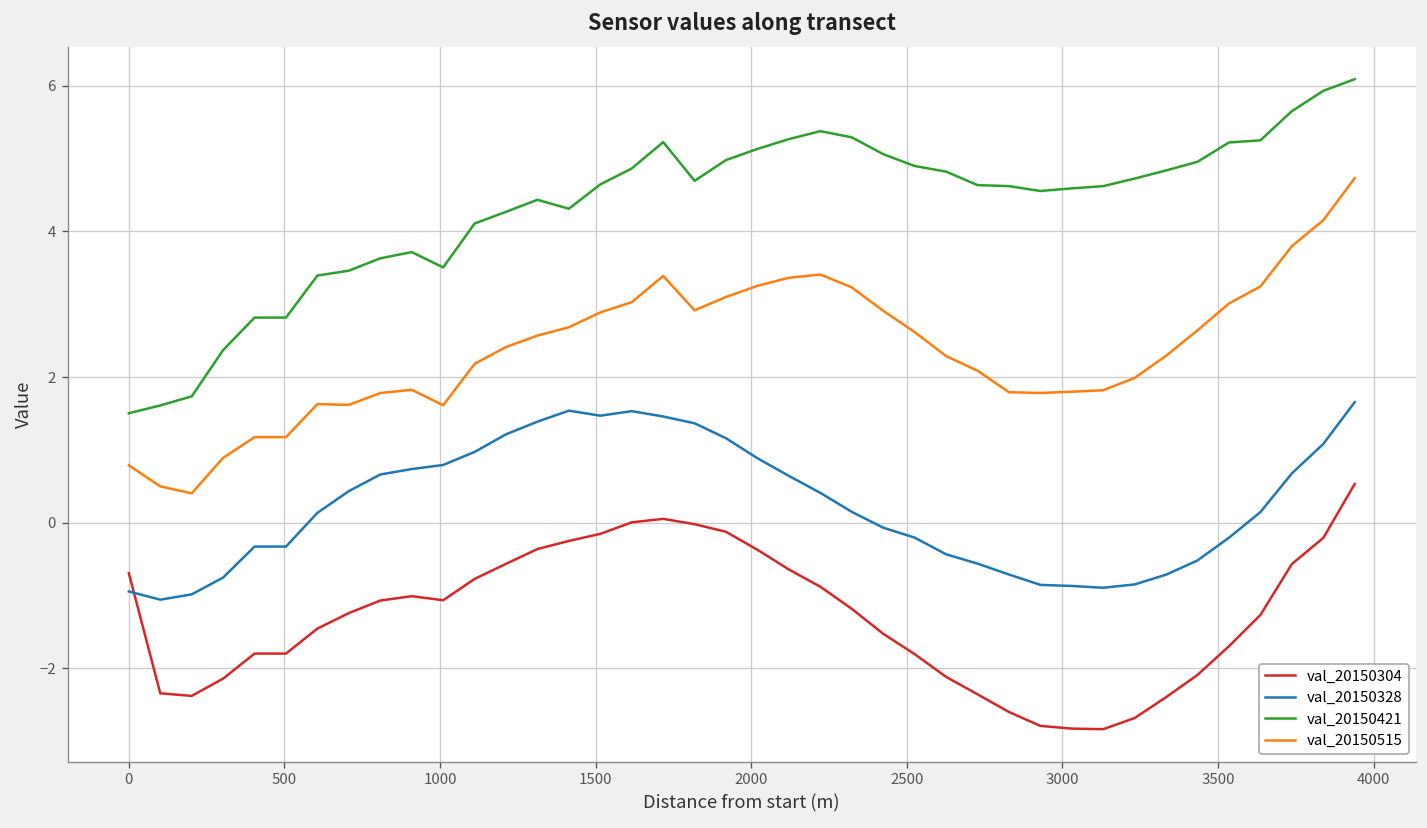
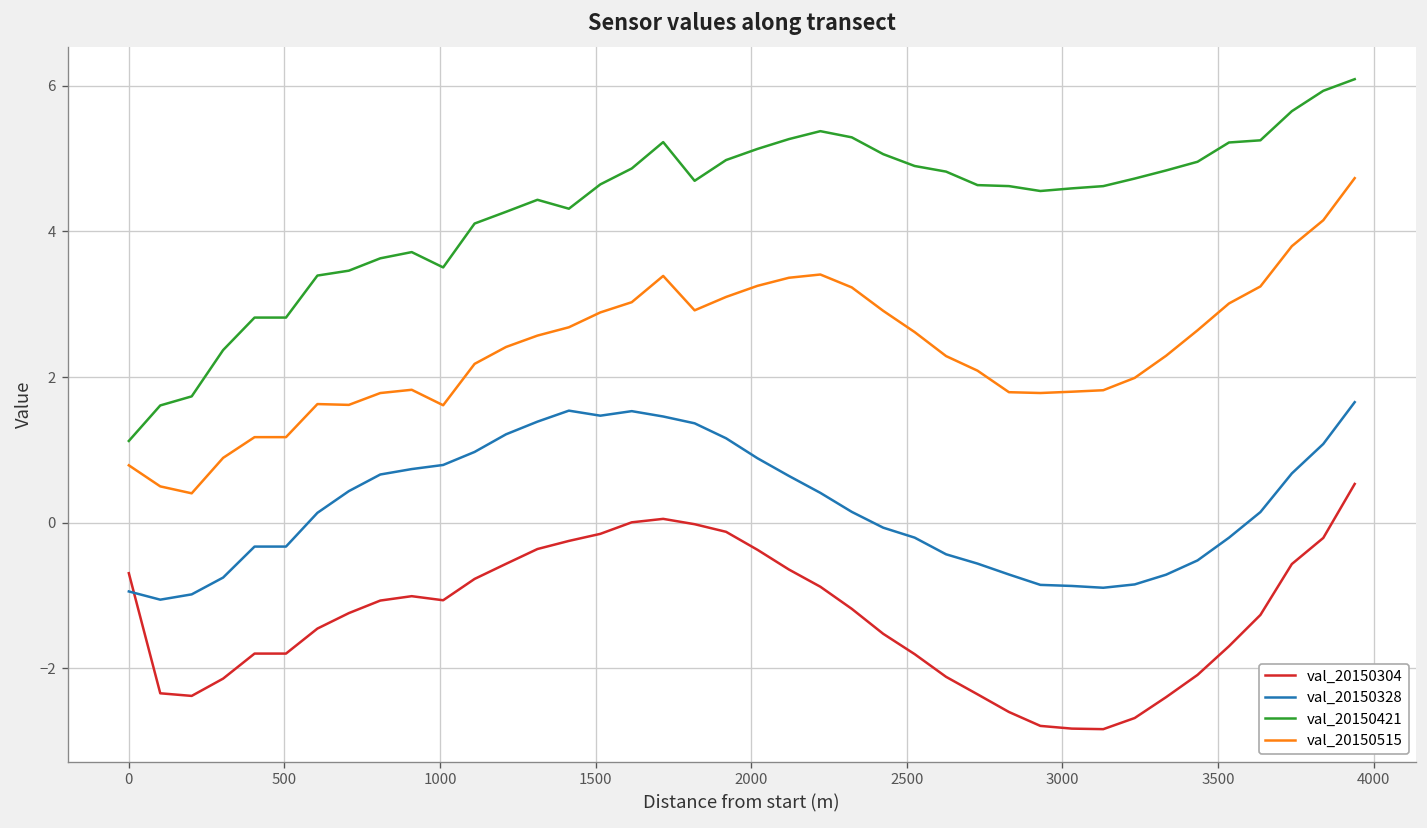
  {
    "val_20150304": {
      "0": -0.7
    },
    "val_20150328": {
      "0": -0.9
    },
    "val_20150421": {
-     "0": 1.5
+     "0": 1.1
    },
    "val_20150515": {
      "0": 0.8
    }
  }
